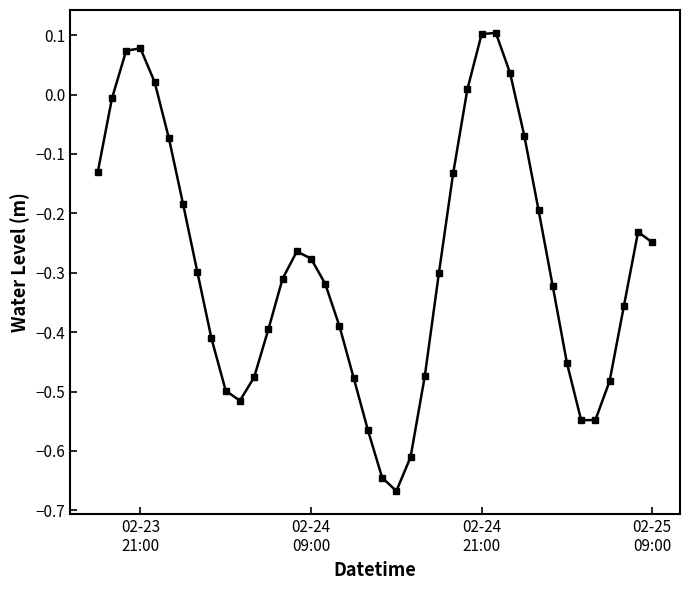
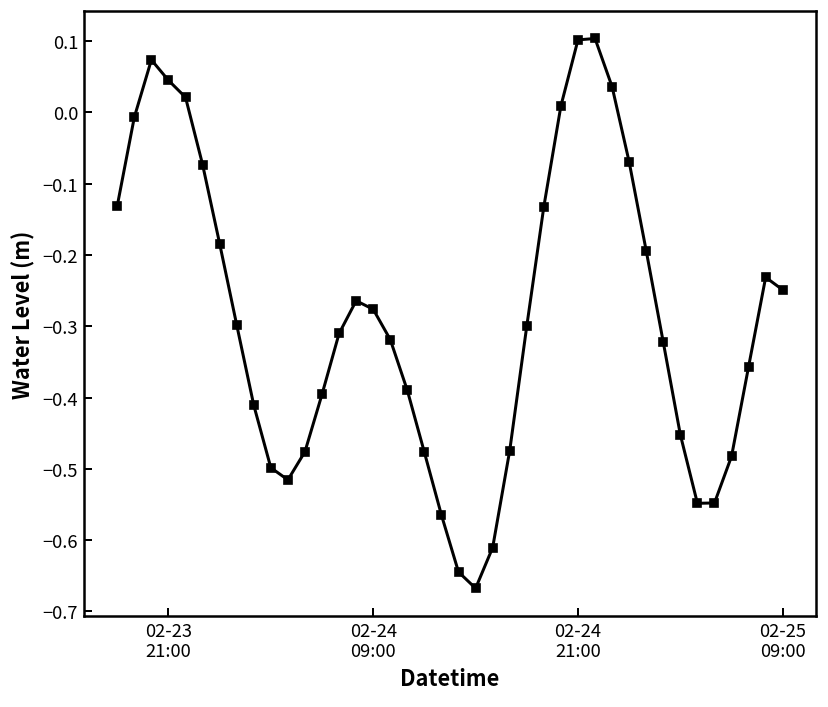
  {
-   "02-23 21:00": 0.08,
+   "02-23 21:00": 0.05,
    "02-24 09:00": -0.28,
    "02-24 21:00": 0.10,
    "02-25 09:00": -0.25
  }
